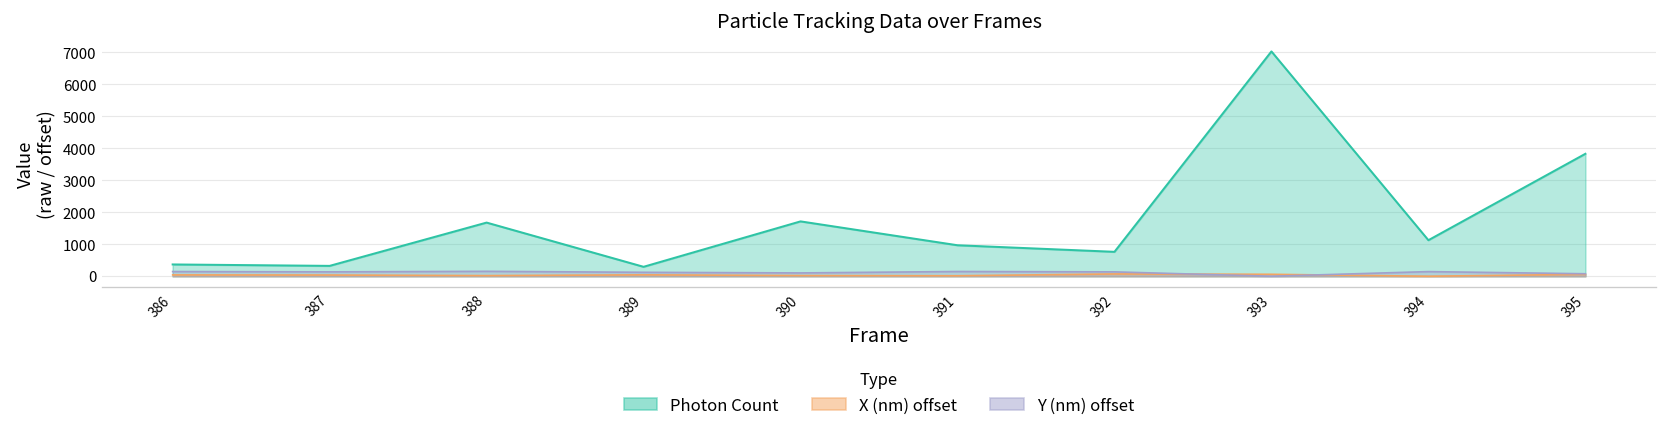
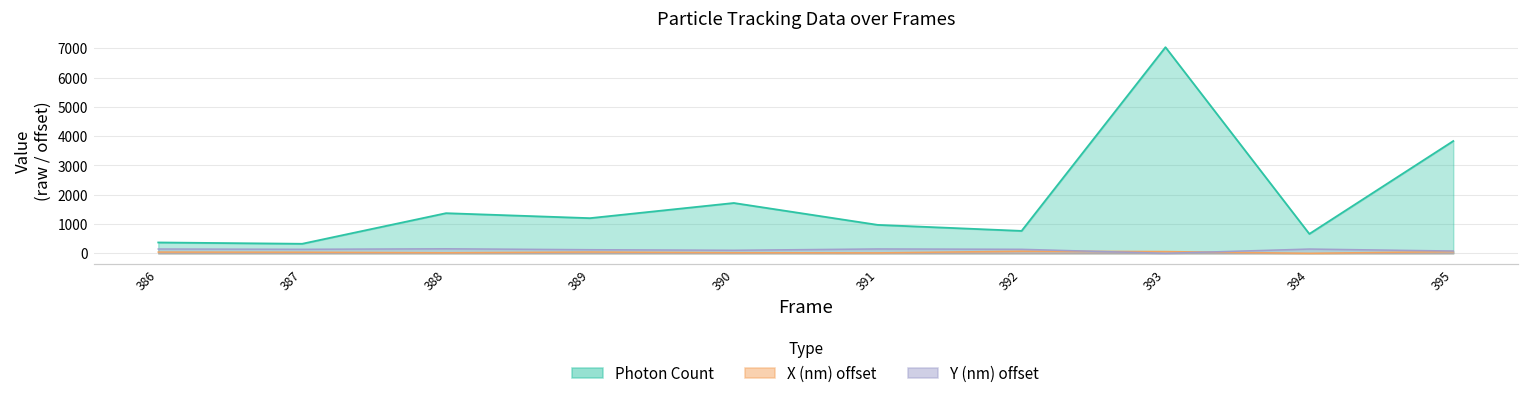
  {
    "Photon Count": {
      "386": 400,
      "387": 300,
-     "388": 1700,
-     "389": 300,
+     "388": 1400,
+     "389": 1200,
      "390": 1700,
      "391": 1000,
      "392": 800,
      "393": 7000,
-     "394": 1100,
+     "394": 700,
      "395": 3800
    },
    "X (nm) offset": {
      "386": 0,
      "387": 0,
      "388": 0,
      "391": 0,
      "394": 0
    },
    "Y (nm) offset": {
      "386": 100,
      "387": 100,
      "388": 200,
      "391": 100,
      "394": 100
    }
  }
